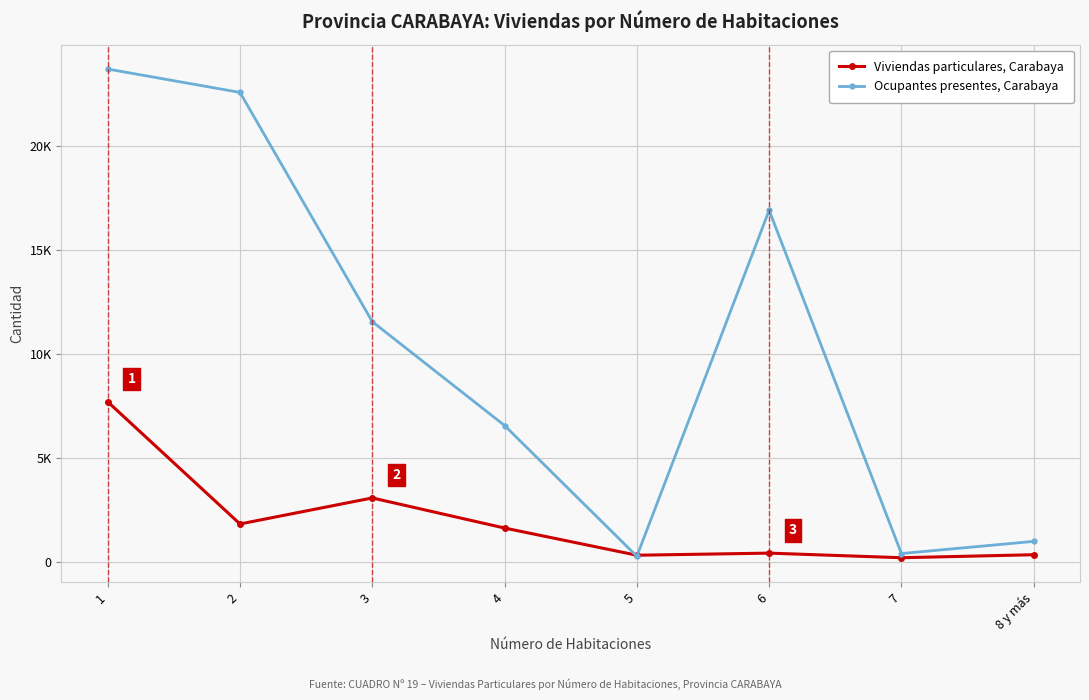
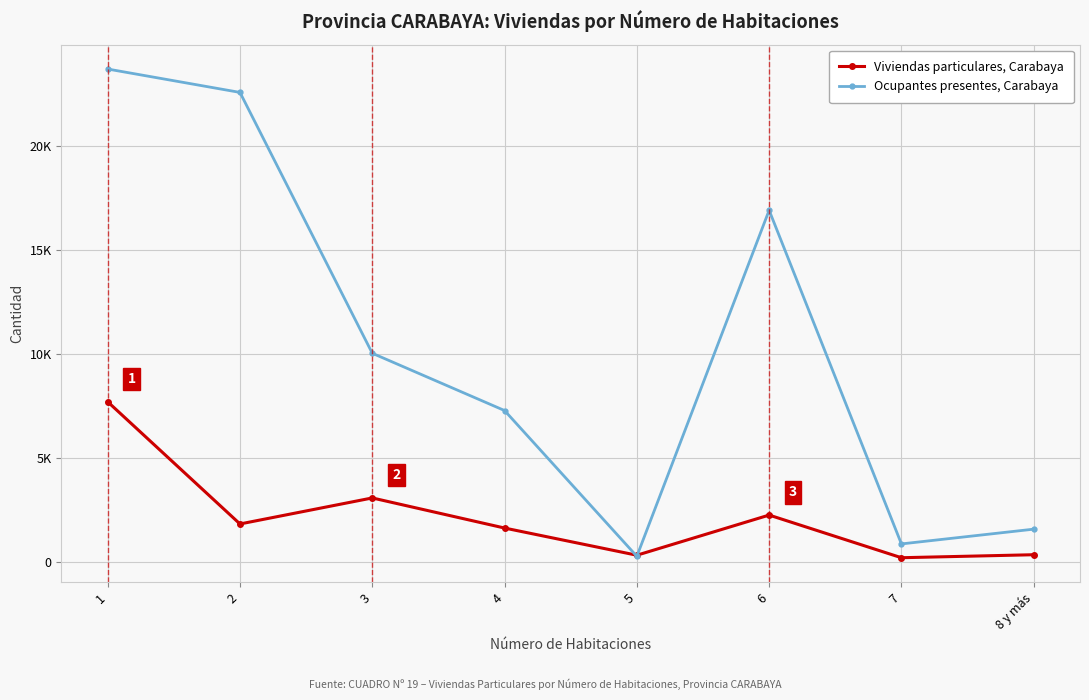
  {
    "Viviendas particulares, Carabaya": {
      "1": 7700,
      "2": 1800,
      "3": 3100,
      "4": 1600,
-     "6": 400,
+     "6": 2200,
      "7": 200,
      "8 y más": 300
    },
    "Ocupantes presentes, Carabaya": {
      "1": 23700,
      "2": 22600,
-     "3": 11500,
-     "4": 6500,
+     "3": 10000,
+     "4": 7300,
      "6": 16900,
-     "7": 400,
-     "8 y más": 1000
+     "7": 800,
+     "8 y más": 1600
    }
  }
